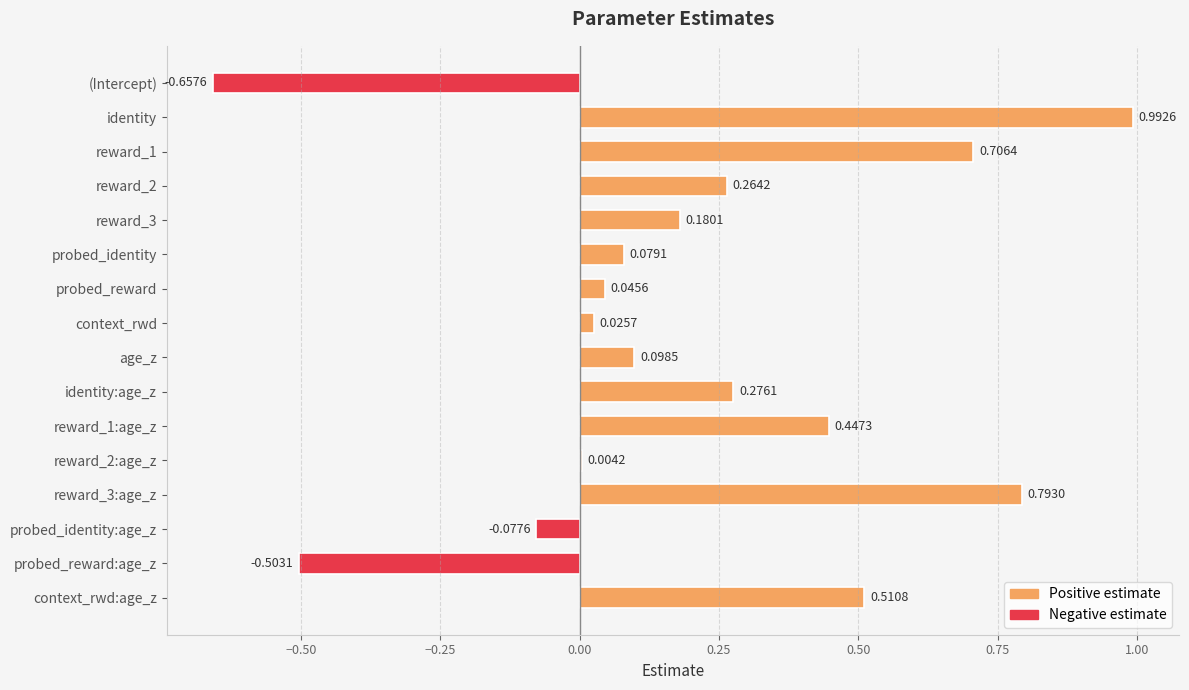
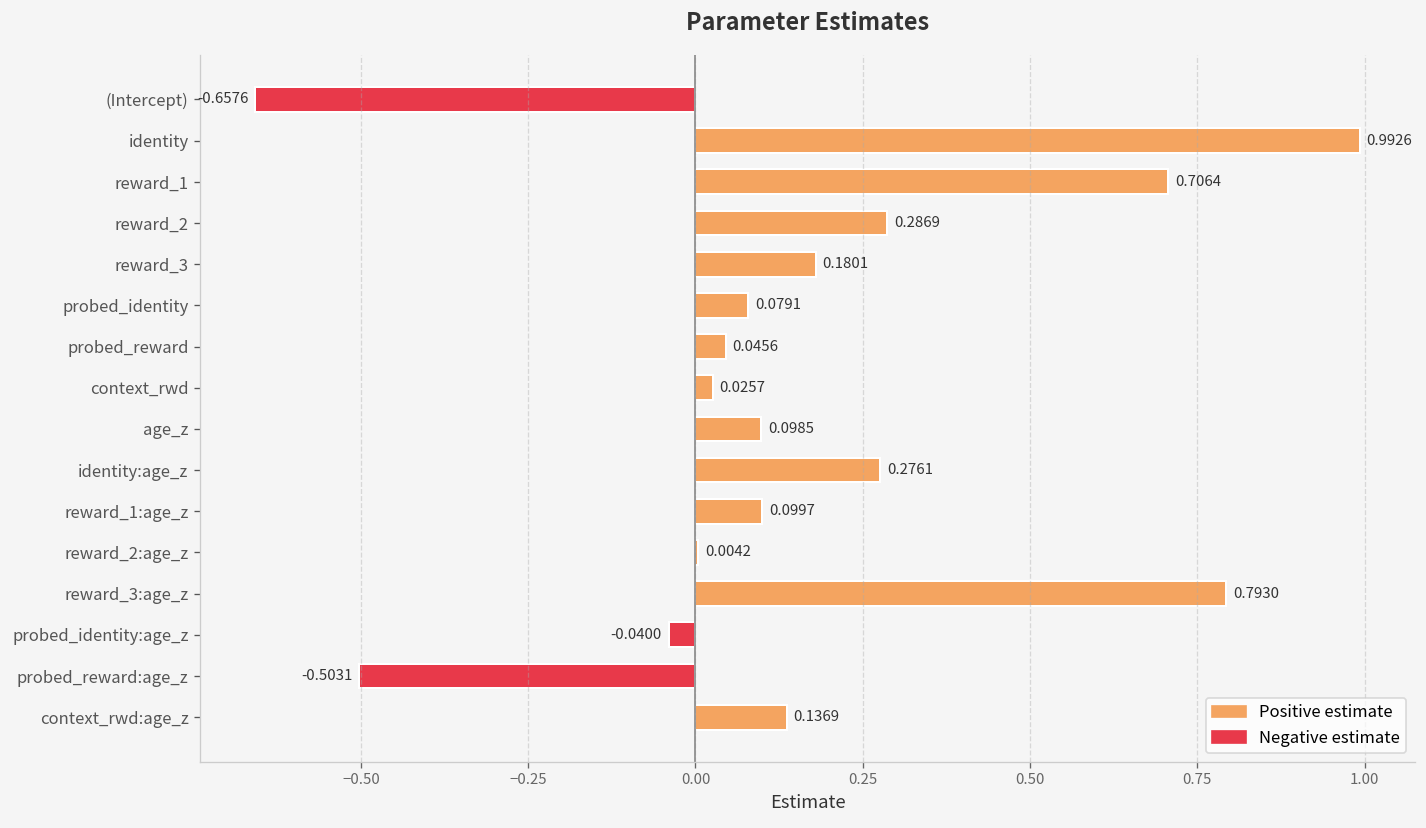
  {
    "(Intercept)": -0.6576,
    "identity": 0.9926,
    "reward_1": 0.7064,
-   "reward_2": 0.2642,
+   "reward_2": 0.2869,
    "reward_3": 0.1801,
    "probed_identity": 0.0791,
    "probed_reward": 0.0456,
    "context_rwd": 0.0257,
    "age_z": 0.0985,
    "identity:age_z": 0.2761,
-   "reward_1:age_z": 0.4473,
+   "reward_1:age_z": 0.0997,
    "reward_2:age_z": 0.0042,
    "reward_3:age_z": 0.7930,
-   "probed_identity:age_z": -0.0776,
+   "probed_identity:age_z": -0.0400,
    "probed_reward:age_z": -0.5031,
-   "context_rwd:age_z": 0.5108
+   "context_rwd:age_z": 0.1369
  }
